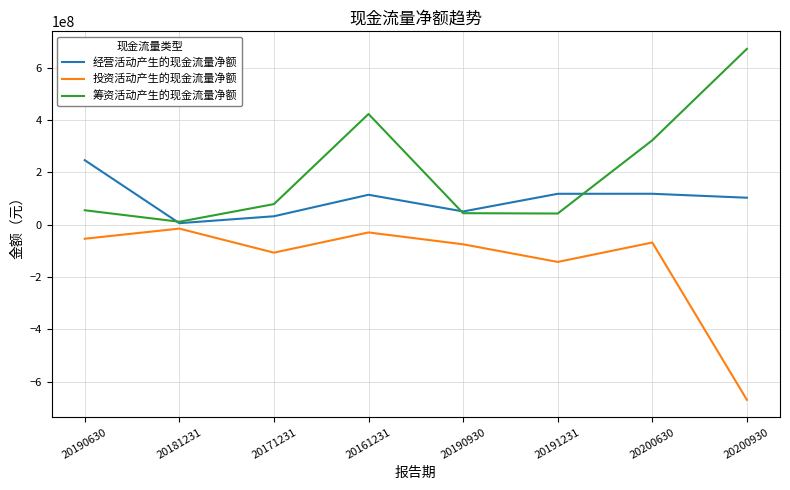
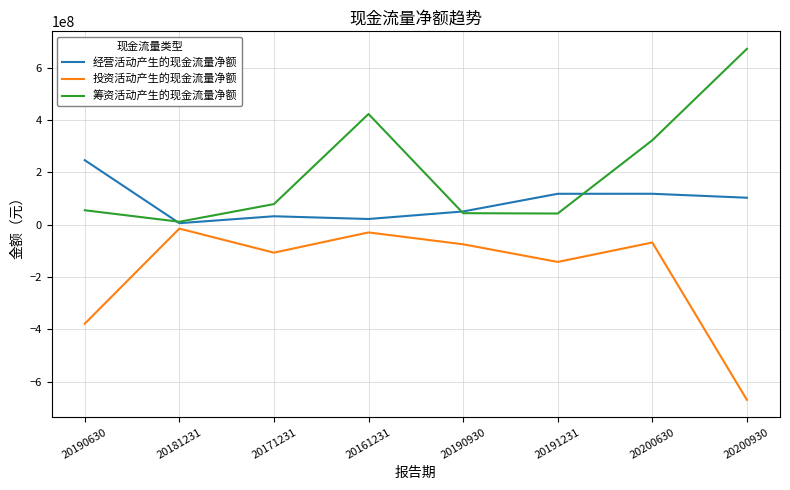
  {
    "经营活动产生的现金流量净额": {
      "20190630": 250000000,
      "20171231": 30000000,
-     "20161231": 110000000,
+     "20161231": 20000000,
      "20191231": 120000000,
      "20200630": 120000000,
      "20200930": 100000000
    },
    "投资活动产生的现金流量净额": {
-     "20190630": -50000000,
+     "20190630": -380000000,
      "20181231": -10000000,
      "20171231": -110000000,
      "20161231": -30000000,
      "20190930": -70000000,
      "20191231": -140000000,
      "20200630": -70000000,
      "20200930": -670000000
    },
    "筹资活动产生的现金流量净额": {
      "20190630": 60000000,
      "20171231": 80000000,
      "20161231": 420000000,
      "20191231": 40000000,
      "20200630": 320000000,
      "20200930": 670000000
    }
  }
